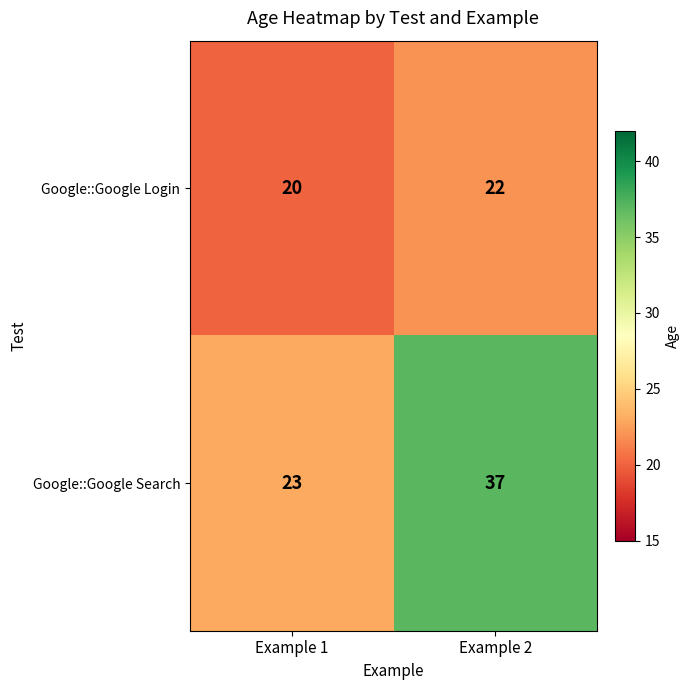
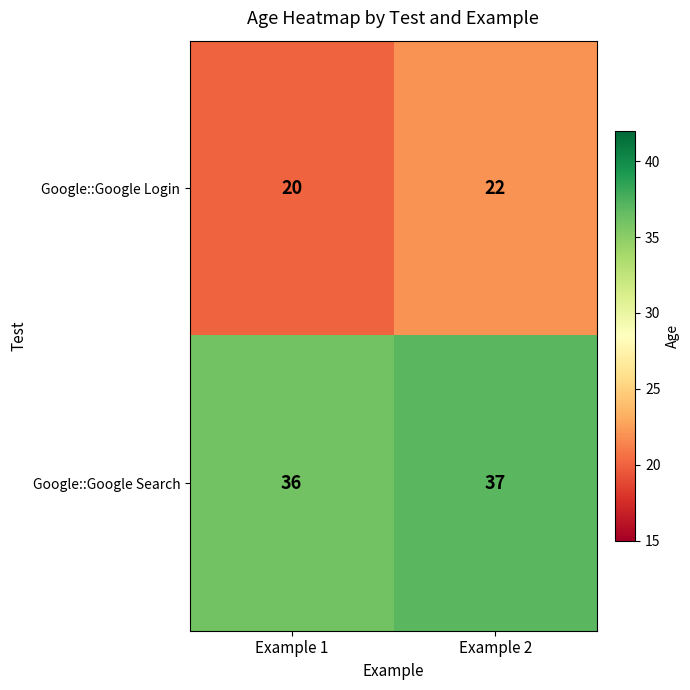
  {
    "Google::Google Login": {
      "Example 1": 20,
      "Example 2": 22
    },
    "Google::Google Search": {
-     "Example 1": 23,
+     "Example 1": 36,
      "Example 2": 37
    }
  }
